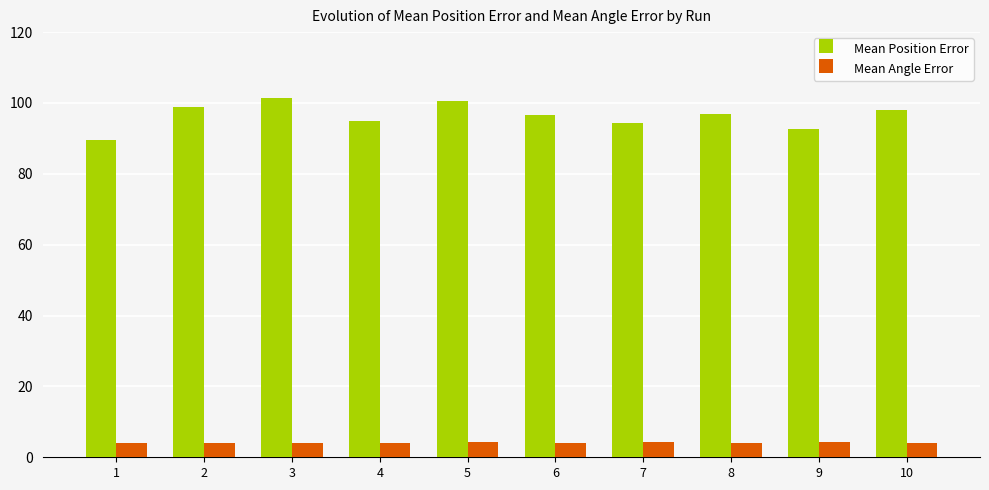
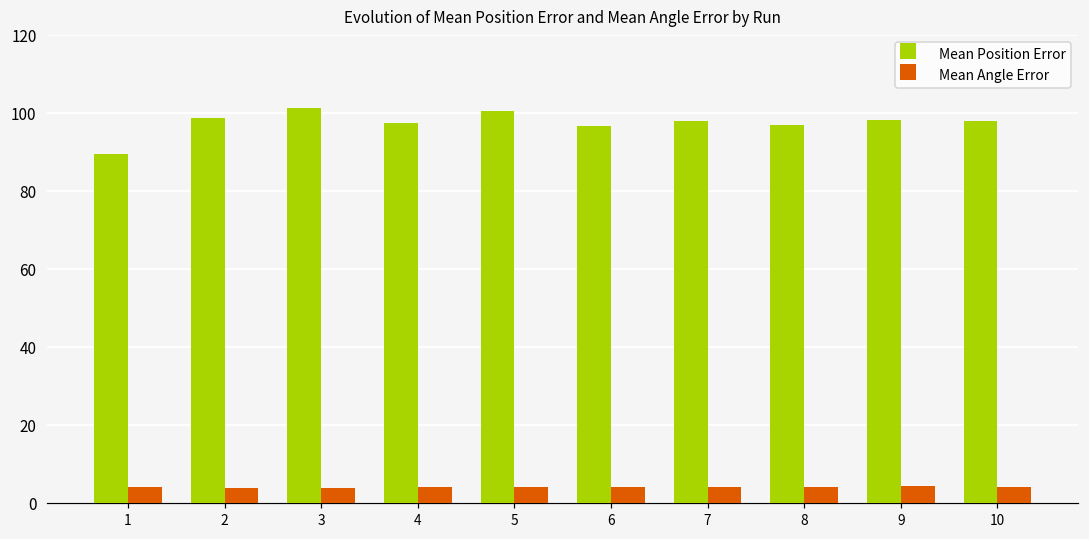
  {
    "Mean Position Error": {
      "1": 89,
      "2": 99,
      "3": 101,
-     "4": 95,
+     "4": 98,
      "5": 101,
      "6": 97,
-     "7": 94,
+     "7": 98,
      "8": 97,
-     "9": 93,
+     "9": 98,
      "10": 98
    },
    "Mean Angle Error": {
      "1": 4,
      "2": 4,
      "3": 4,
      "4": 4,
      "5": 4,
      "6": 4,
      "7": 4,
      "8": 4,
      "9": 4,
      "10": 4
    }
  }
